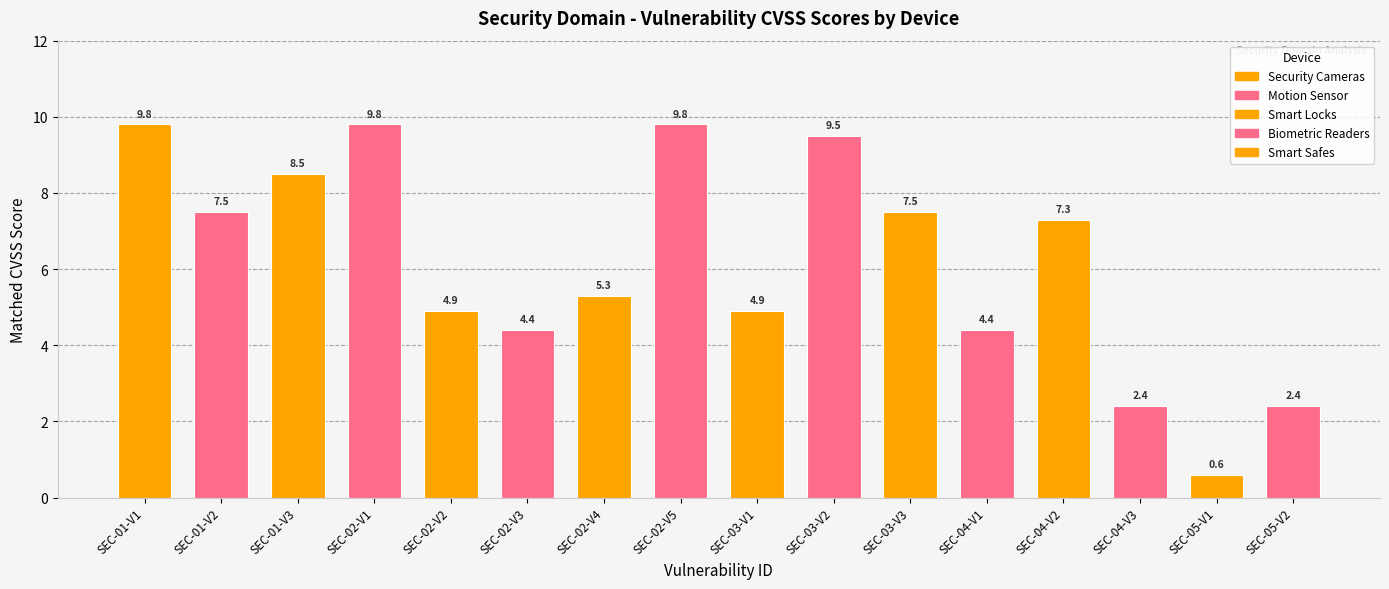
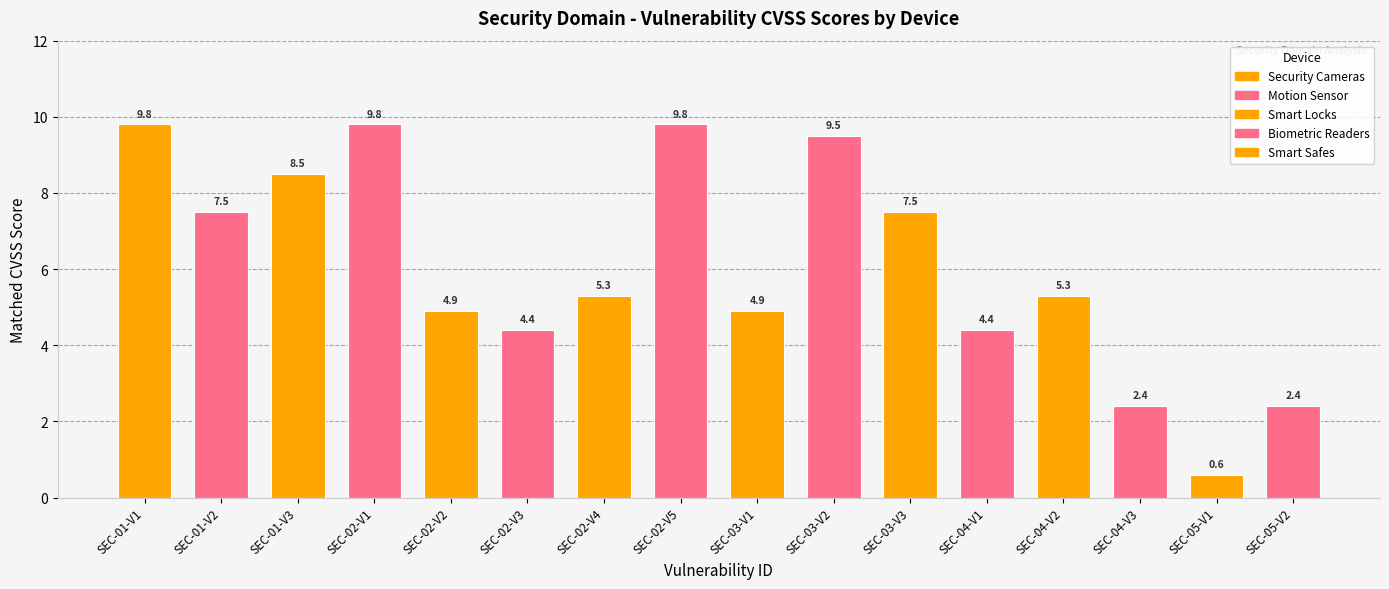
  {
    "SEC-01-V1": 9.8,
    "SEC-01-V2": 7.5,
    "SEC-01-V3": 8.5,
    "SEC-02-V1": 9.8,
    "SEC-02-V2": 4.9,
    "SEC-02-V3": 4.4,
    "SEC-02-V4": 5.3,
    "SEC-02-V5": 9.8,
    "SEC-03-V1": 4.9,
    "SEC-03-V2": 9.5,
    "SEC-03-V3": 7.5,
    "SEC-04-V1": 4.4,
-   "SEC-04-V2": 7.3,
+   "SEC-04-V2": 5.3,
    "SEC-04-V3": 2.4,
    "SEC-05-V1": 0.6,
    "SEC-05-V2": 2.4
  }
